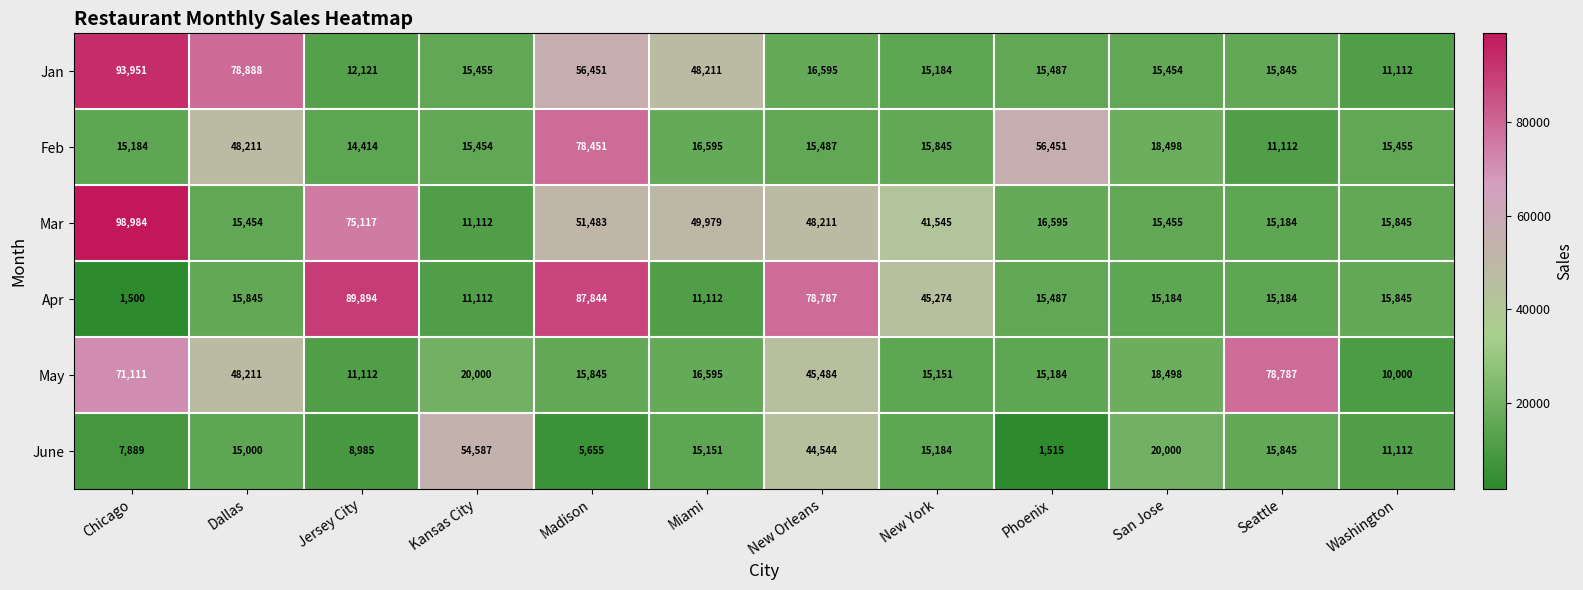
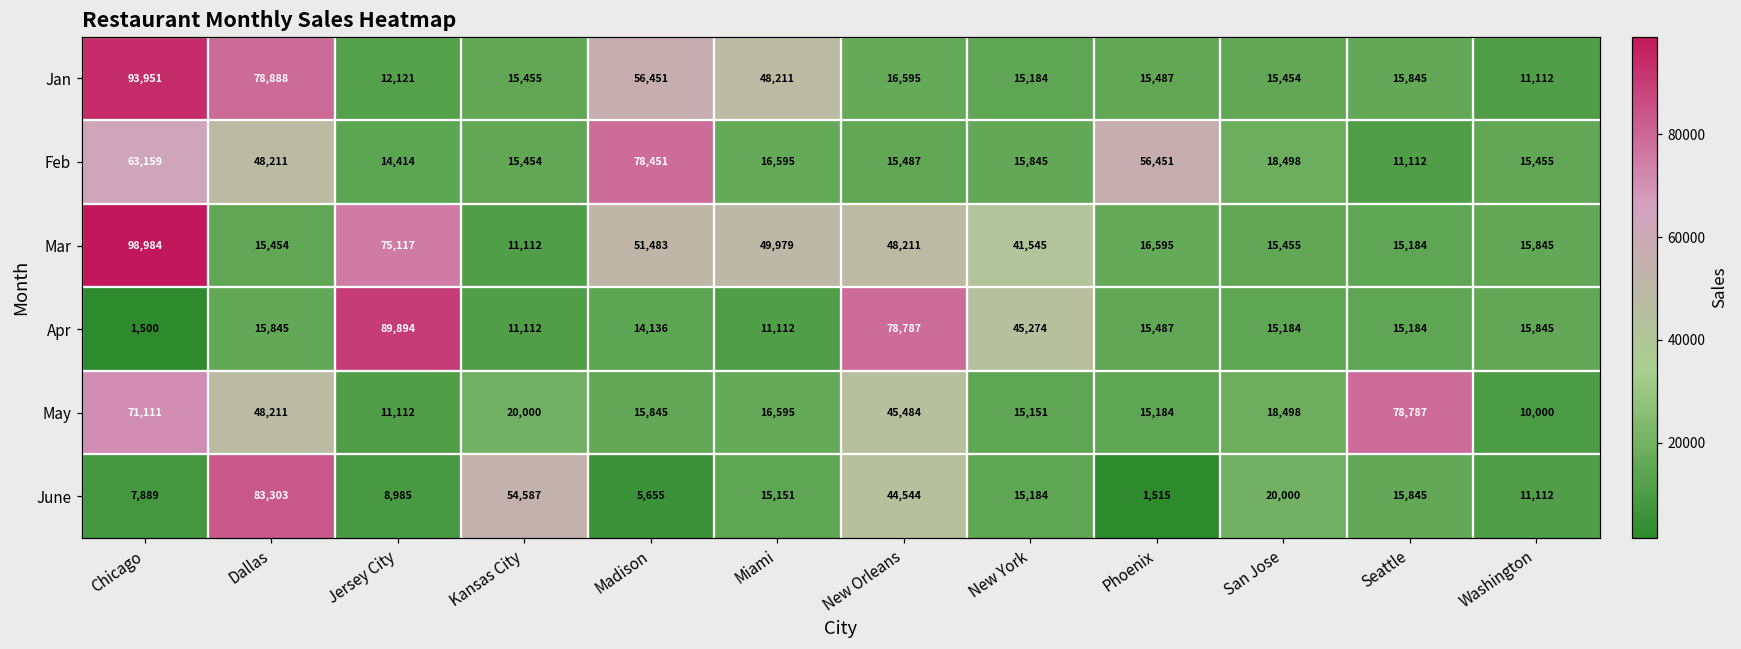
  {
    "Jan": {
      "Chicago": "93,951",
      "Dallas": "78,888",
      "Jersey City": "12,121",
      "Kansas City": "15,455",
      "Madison": "56,451",
      "Miami": "48,211",
      "New Orleans": "16,595",
      "New York": "15,184",
      "Phoenix": "15,487",
      "San Jose": "15,454",
      "Seattle": "15,845",
      "Washington": "11,112"
    },
    "Feb": {
-     "Chicago": "15,184",
+     "Chicago": "63,159",
      "Dallas": "48,211",
      "Jersey City": "14,414",
      "Kansas City": "15,454",
      "Madison": "78,451",
      "Miami": "16,595",
      "New Orleans": "15,487",
      "New York": "15,845",
      "Phoenix": "56,451",
      "San Jose": "18,498",
      "Seattle": "11,112",
      "Washington": "15,455"
    },
    "Mar": {
      "Chicago": "98,984",
      "Dallas": "15,454",
      "Jersey City": "75,117",
      "Kansas City": "11,112",
      "Madison": "51,483",
      "Miami": "49,979",
      "New Orleans": "48,211",
      "New York": "41,545",
      "Phoenix": "16,595",
      "San Jose": "15,455",
      "Seattle": "15,184",
      "Washington": "15,845"
    },
    "Apr": {
      "Chicago": "1,500",
      "Dallas": "15,845",
      "Jersey City": "89,894",
      "Kansas City": "11,112",
-     "Madison": "87,844",
+     "Madison": "14,136",
      "Miami": "11,112",
      "New Orleans": "78,787",
      "New York": "45,274",
      "Phoenix": "15,487",
      "San Jose": "15,184",
      "Seattle": "15,184",
      "Washington": "15,845"
    },
    "May": {
      "Chicago": "71,111",
      "Dallas": "48,211",
      "Jersey City": "11,112",
      "Kansas City": "20,000",
      "Madison": "15,845",
      "Miami": "16,595",
      "New Orleans": "45,484",
      "New York": "15,151",
      "Phoenix": "15,184",
      "San Jose": "18,498",
      "Seattle": "78,787",
      "Washington": "10,000"
    },
    "June": {
      "Chicago": "7,889",
-     "Dallas": "15,000",
+     "Dallas": "83,303",
      "Jersey City": "8,985",
      "Kansas City": "54,587",
      "Madison": "5,655",
      "Miami": "15,151",
      "New Orleans": "44,544",
      "New York": "15,184",
      "Phoenix": "1,515",
      "San Jose": "20,000",
      "Seattle": "15,845",
      "Washington": "11,112"
    }
  }
